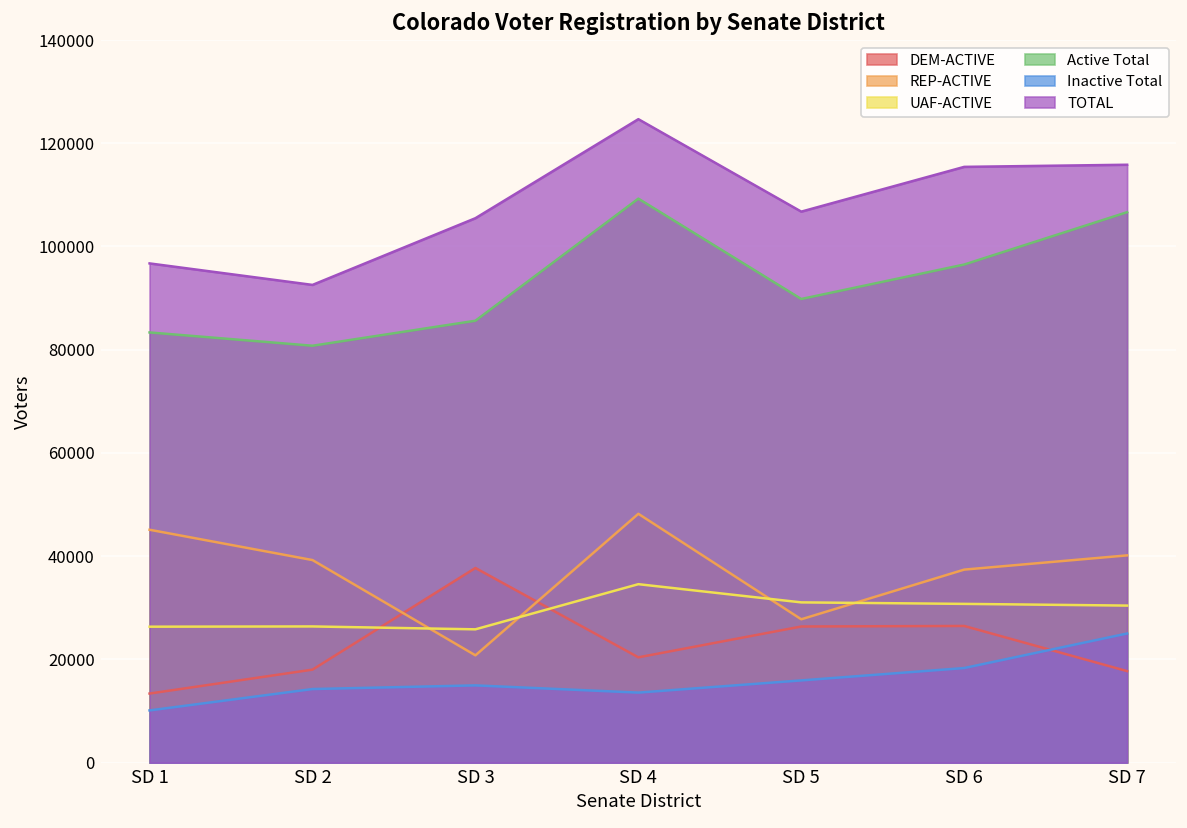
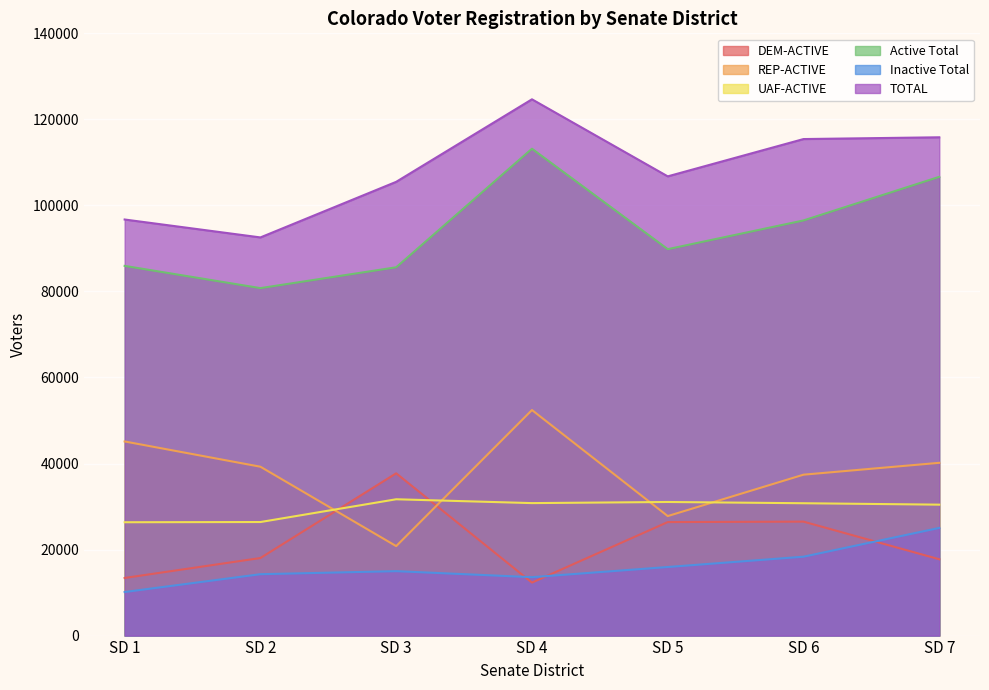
  {
    "DEM-ACTIVE": {
      "SD 1": 13000,
      "SD 2": 18000,
      "SD 3": 38000,
-     "SD 4": 20000,
+     "SD 4": 12000,
      "SD 5": 26000,
      "SD 6": 26000,
      "SD 7": 18000
    },
    "REP-ACTIVE": {
      "SD 1": 45000,
      "SD 2": 39000,
      "SD 3": 21000,
-     "SD 4": 48000,
+     "SD 4": 52000,
      "SD 5": 28000,
      "SD 6": 37000,
      "SD 7": 40000
    },
    "UAF-ACTIVE": {
      "SD 1": 26000,
      "SD 2": 26000,
-     "SD 3": 26000,
-     "SD 4": 35000,
+     "SD 3": 32000,
+     "SD 4": 31000,
      "SD 5": 31000,
      "SD 6": 31000,
      "SD 7": 30000
    },
    "Active Total": {
-     "SD 1": 83000,
+     "SD 1": 86000,
      "SD 2": 81000,
      "SD 3": 86000,
-     "SD 4": 109000,
+     "SD 4": 113000,
      "SD 5": 90000,
      "SD 6": 97000,
      "SD 7": 107000
    },
    "Inactive Total": {
      "SD 1": 10000,
      "SD 2": 14000,
      "SD 3": 15000,
      "SD 4": 14000,
      "SD 5": 16000,
      "SD 6": 18000,
      "SD 7": 25000
    },
    "TOTAL": {
      "SD 1": 97000,
      "SD 2": 93000,
      "SD 3": 105000,
      "SD 4": 125000,
      "SD 5": 107000,
      "SD 6": 115000,
      "SD 7": 116000
    }
  }
